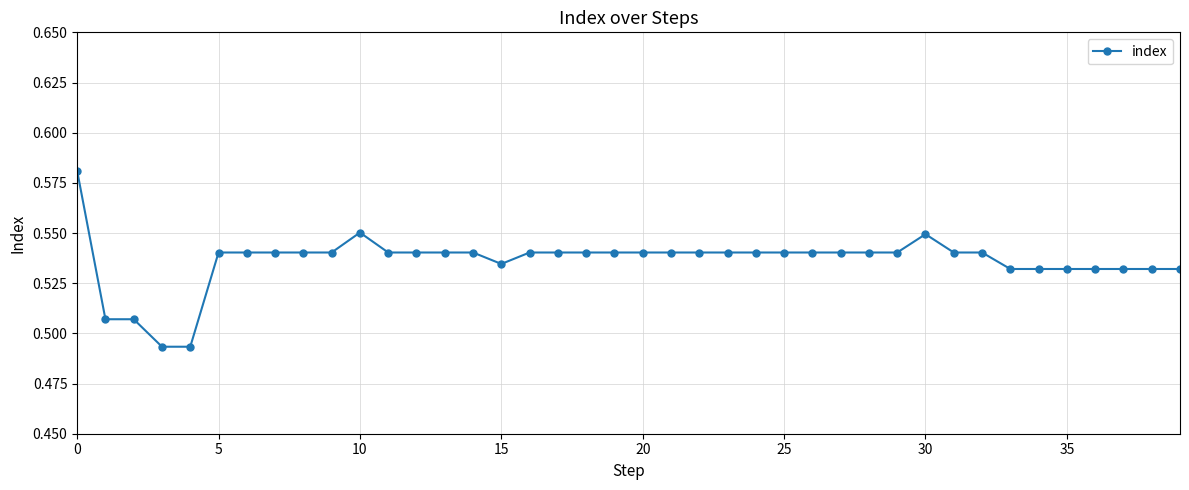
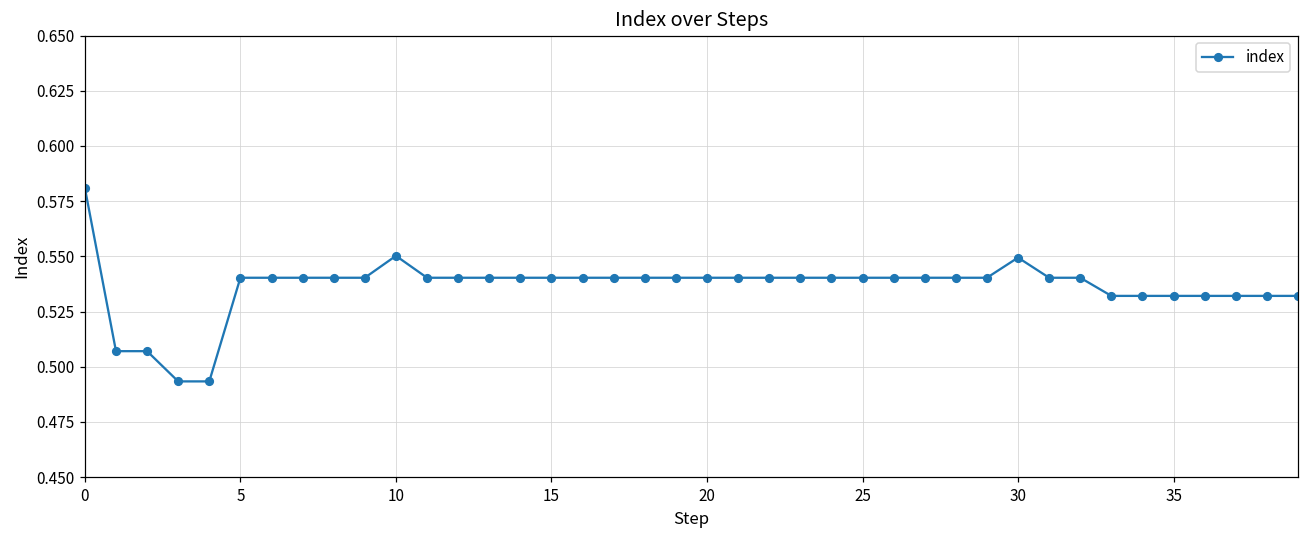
  {
    "0": 0.581,
    "5": 0.540,
    "10": 0.550,
-   "15": 0.535,
+   "15": 0.540,
    "20": 0.540,
    "25": 0.540,
    "30": 0.549,
    "35": 0.532
  }
